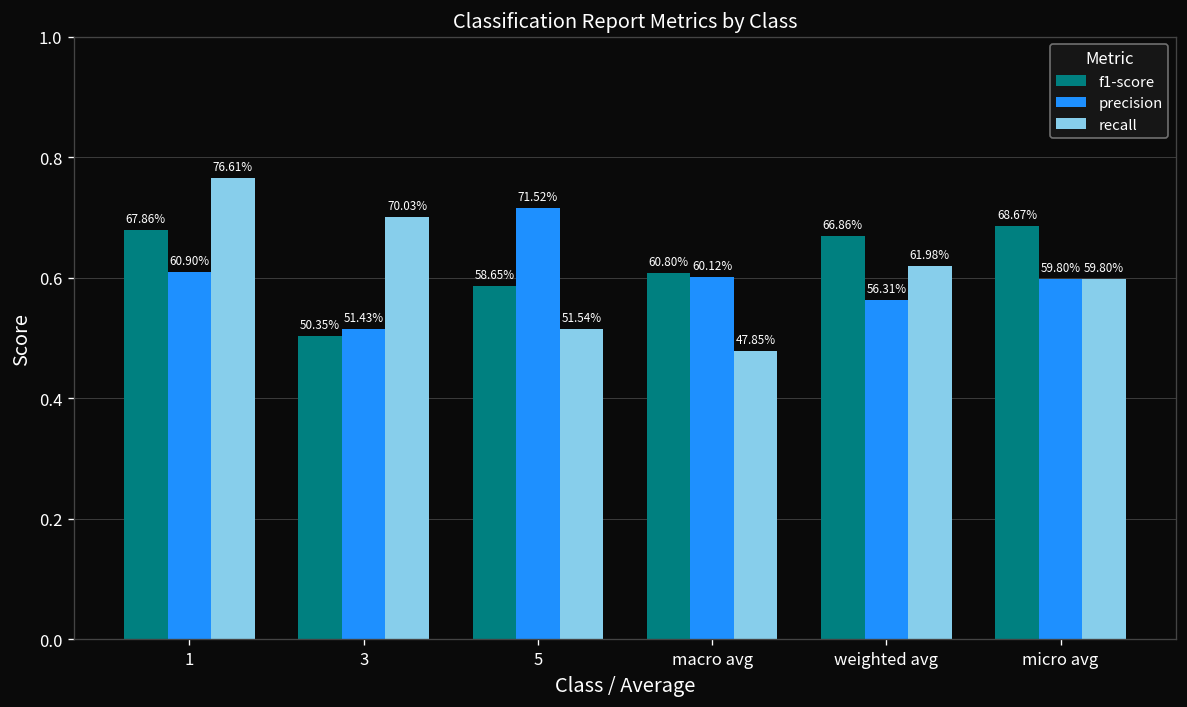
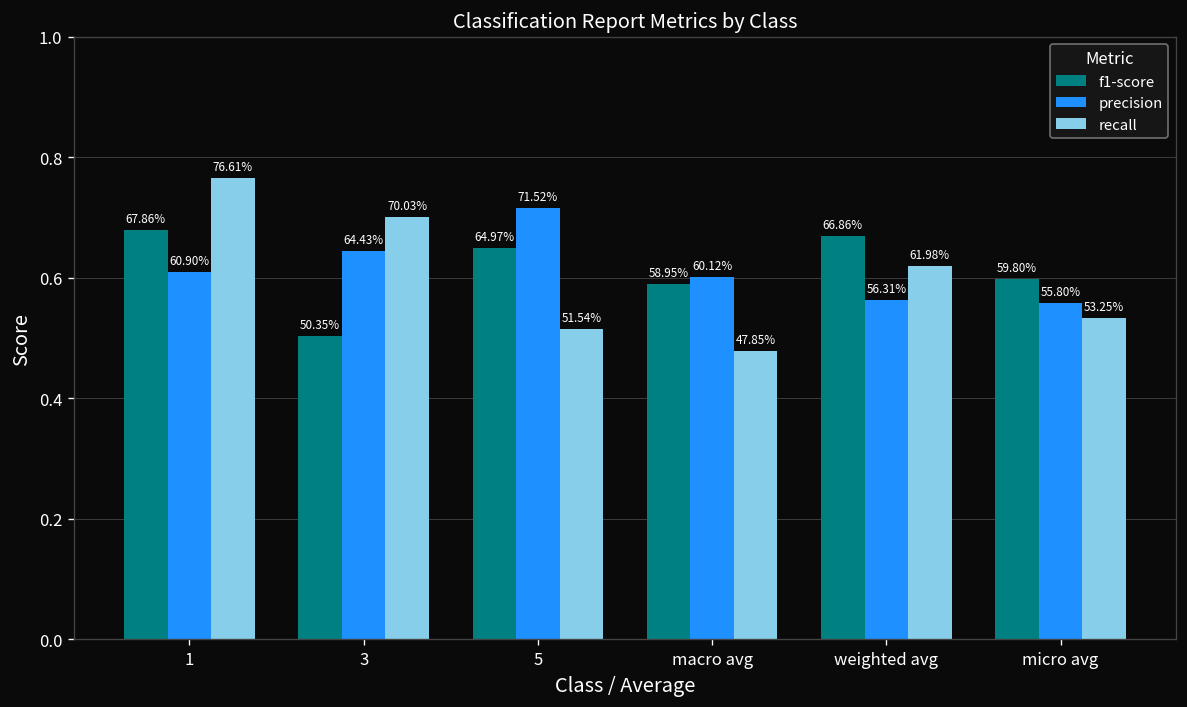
  {
    "f1-score": {
      "1": "67.86%",
      "3": "50.35%",
-     "5": "58.65%",
-     "macro avg": "60.80%",
+     "5": "64.97%",
+     "macro avg": "58.95%",
      "weighted avg": "66.86%",
-     "micro avg": "68.67%"
+     "micro avg": "59.80%"
    },
    "precision": {
      "1": "60.90%",
-     "3": "51.43%",
+     "3": "64.43%",
      "5": "71.52%",
      "macro avg": "60.12%",
      "weighted avg": "56.31%",
-     "micro avg": "59.80%"
+     "micro avg": "55.80%"
    },
    "recall": {
      "1": "76.61%",
      "3": "70.03%",
      "5": "51.54%",
      "macro avg": "47.85%",
      "weighted avg": "61.98%",
-     "micro avg": "59.80%"
+     "micro avg": "53.25%"
    }
  }
